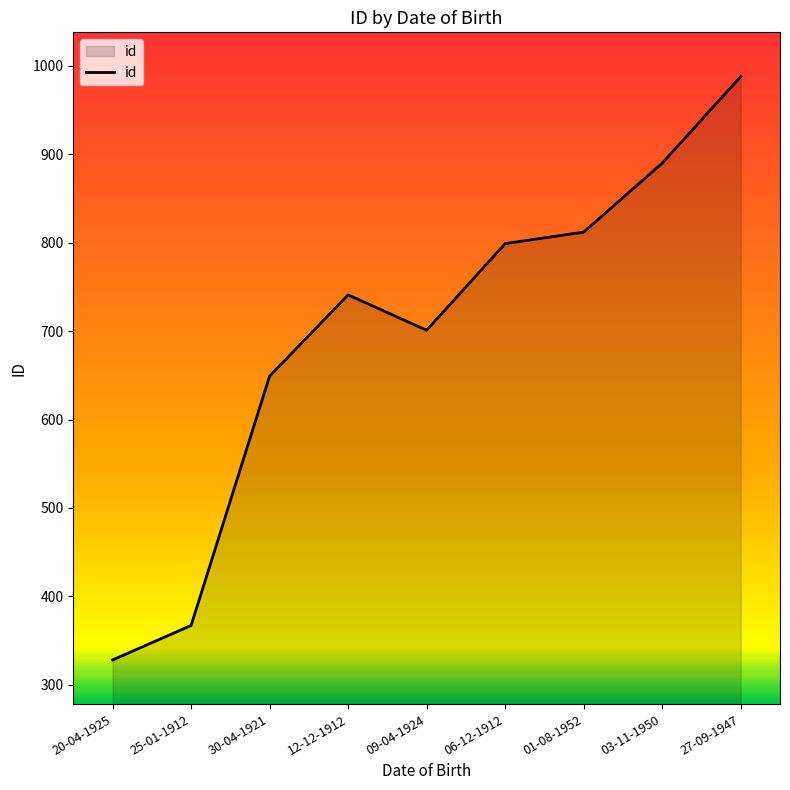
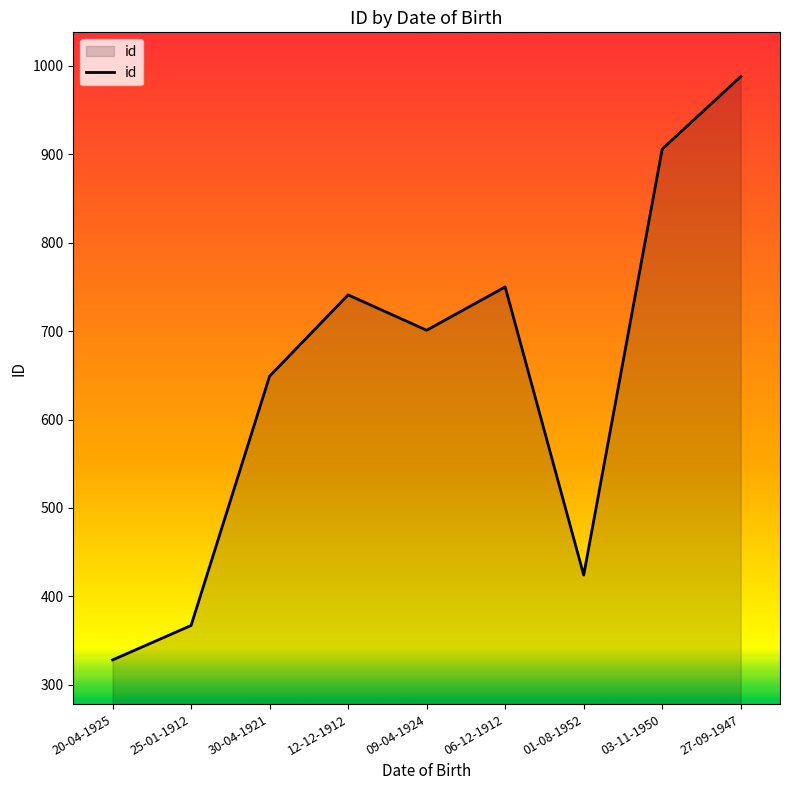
  {
    "20-04-1925": 330,
    "25-01-1912": 370,
    "30-04-1921": 650,
    "12-12-1912": 740,
    "09-04-1924": 700,
-   "06-12-1912": 800,
-   "01-08-1952": 810,
-   "03-11-1950": 890,
+   "06-12-1912": 750,
+   "01-08-1952": 420,
+   "03-11-1950": 910,
    "27-09-1947": 990
  }
